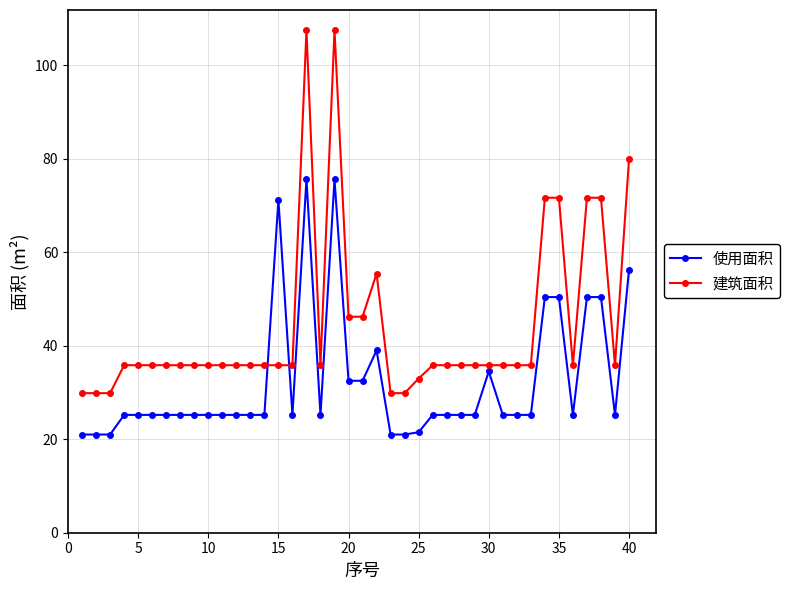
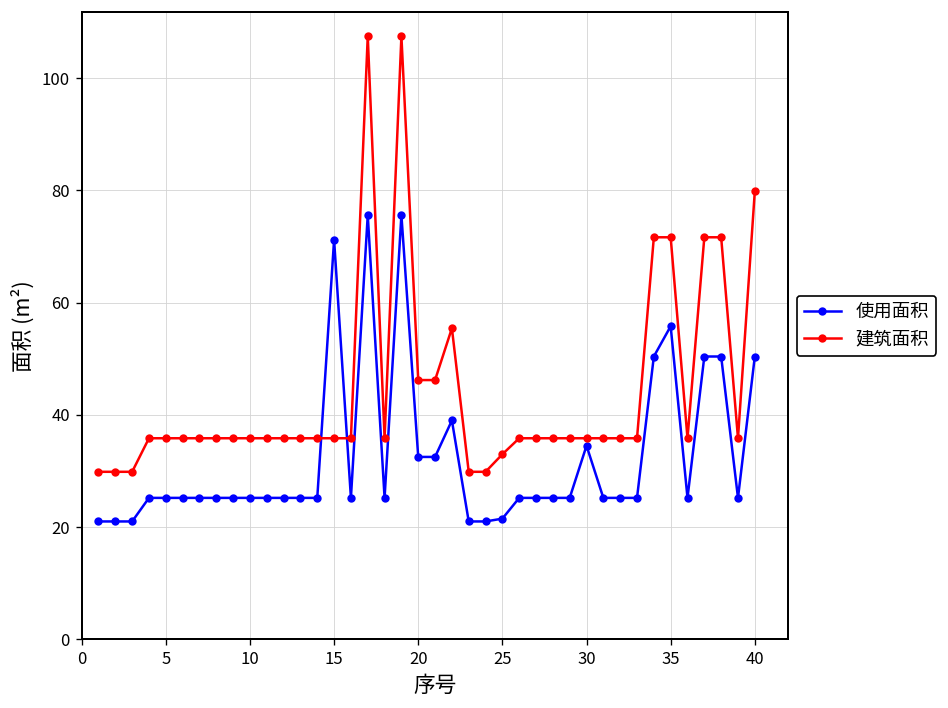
  {
    "使用面积": {
      "5": 25,
      "10": 25,
      "15": 71,
      "20": 33,
      "25": 22,
      "30": 35,
-     "35": 50,
-     "40": 56
+     "35": 56,
+     "40": 50
    },
    "建筑面积": {
      "5": 36,
      "10": 36,
      "15": 36,
      "20": 46,
      "25": 33,
      "30": 36,
      "35": 72,
      "40": 80
    }
  }
